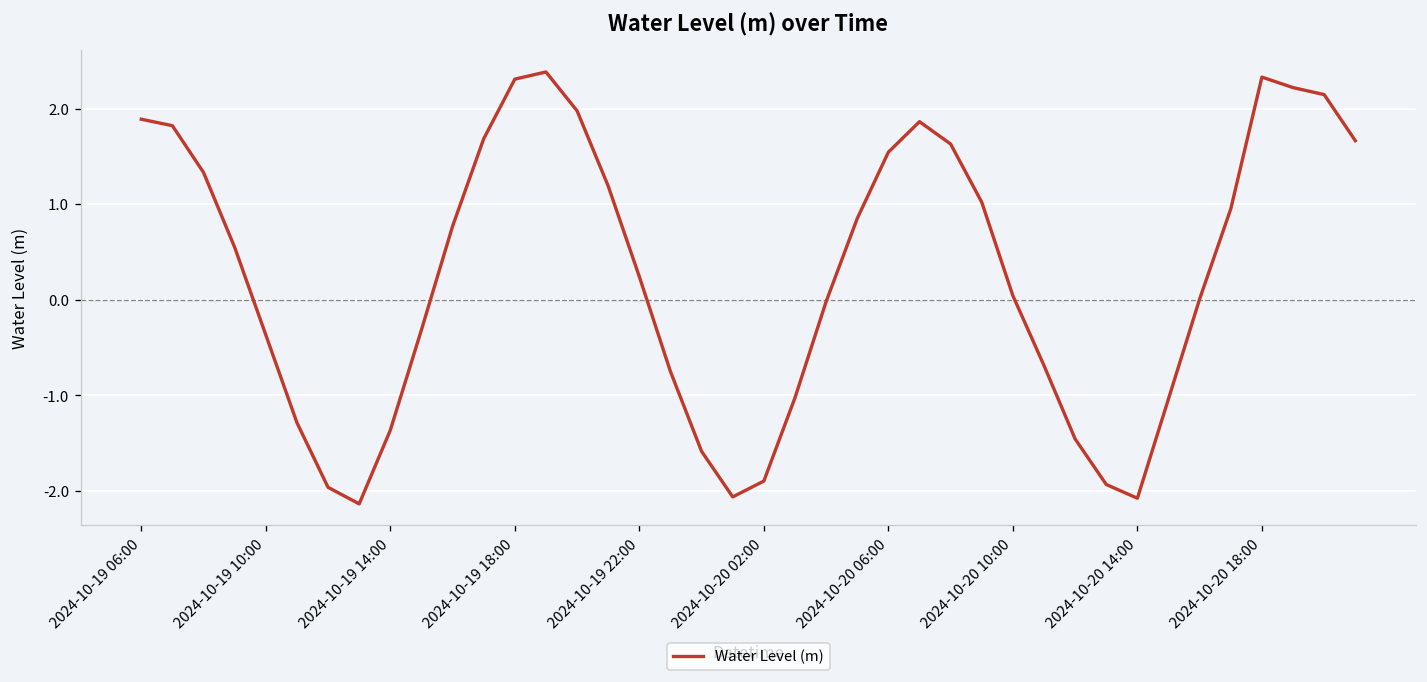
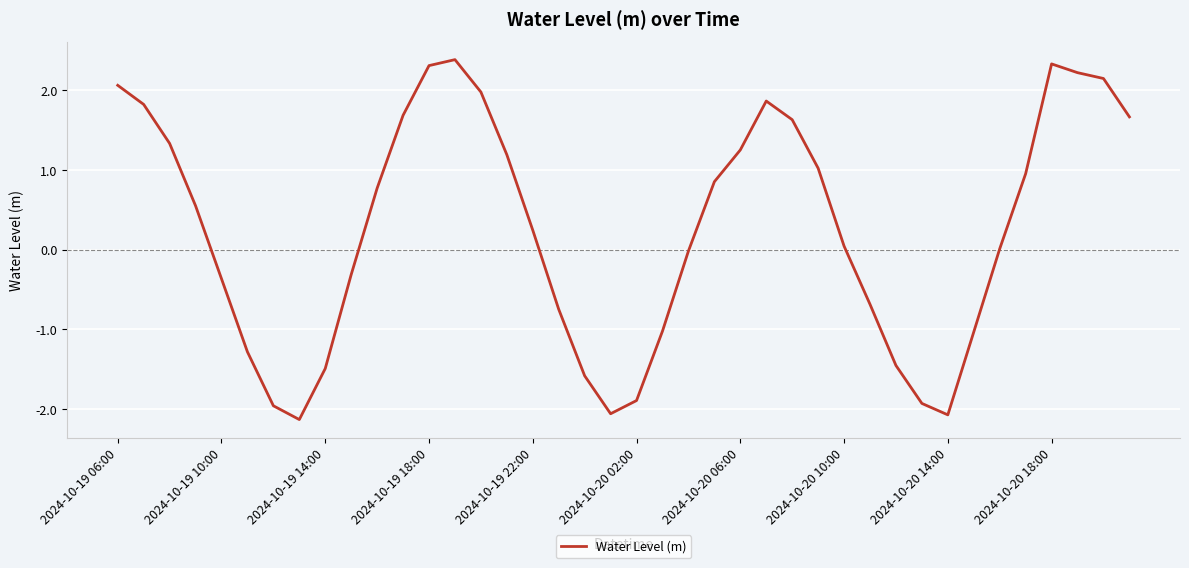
  {
-   "2024-10-19 06:00": 1.9,
+   "2024-10-19 06:00": 2.1,
    "2024-10-19 10:00": -0.4,
-   "2024-10-19 14:00": -1.4,
+   "2024-10-19 14:00": -1.5,
    "2024-10-19 18:00": 2.3,
    "2024-10-19 22:00": 0.2,
    "2024-10-20 02:00": -1.9,
-   "2024-10-20 06:00": 1.5,
+   "2024-10-20 06:00": 1.3,
    "2024-10-20 10:00": 0.0,
    "2024-10-20 14:00": -2.1,
    "2024-10-20 18:00": 2.3
  }
